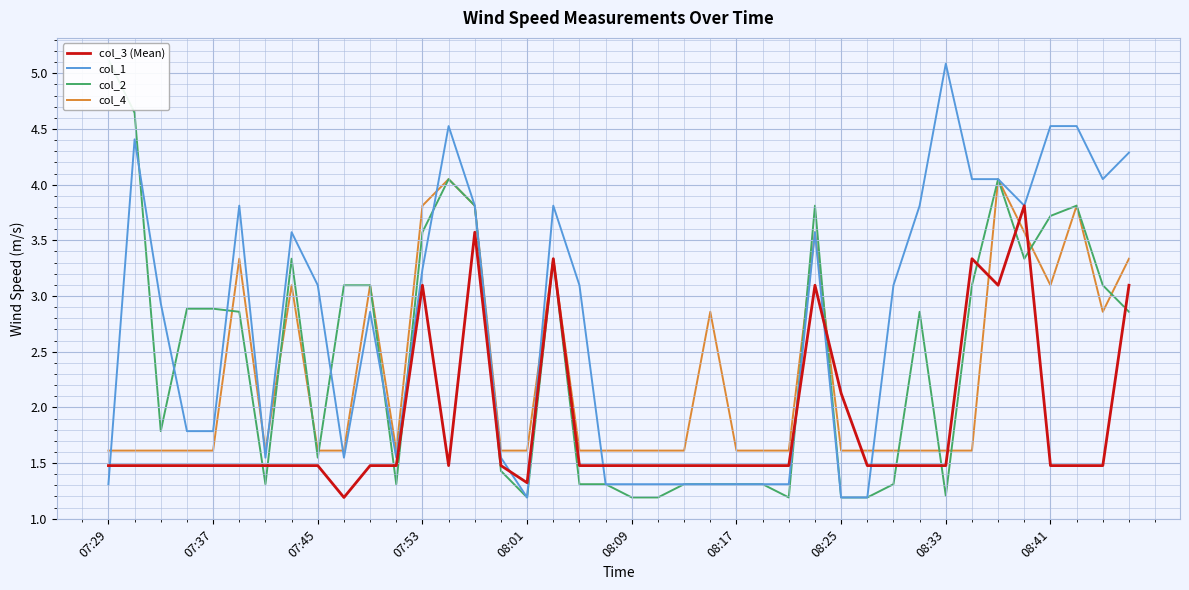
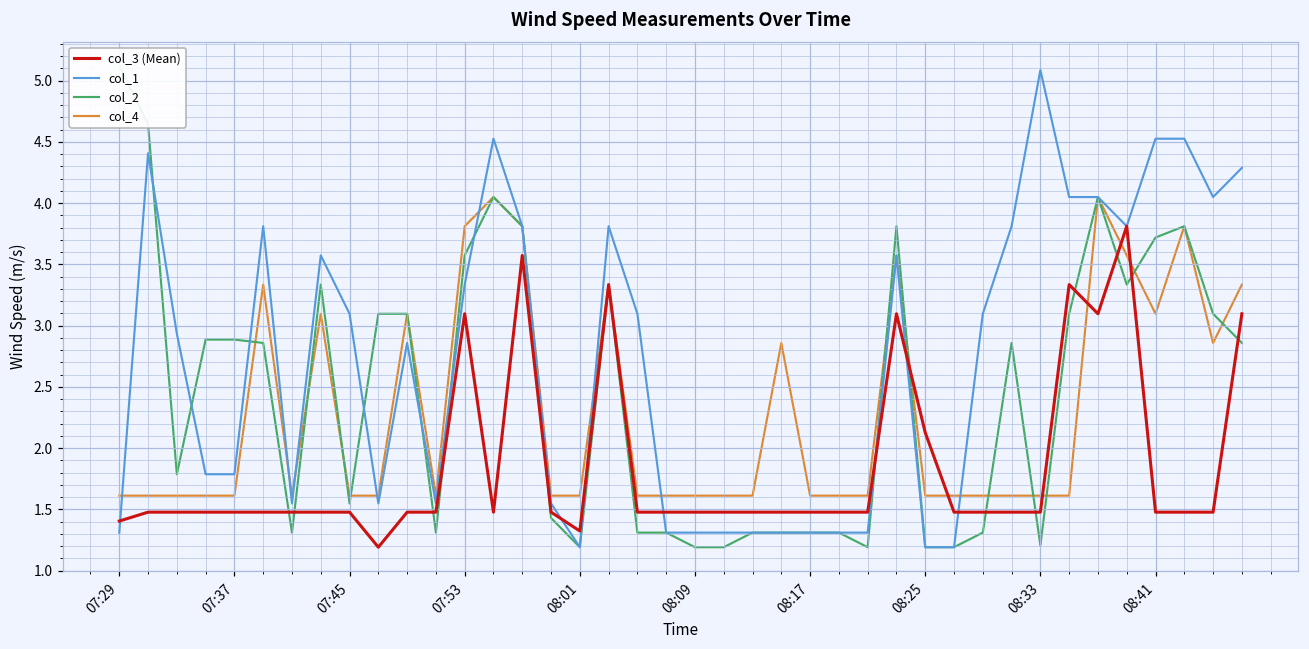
  {
    "col_3 (Mean)": {
-     "07:29": 1.48,
+     "07:29": 1.40,
      "07:37": 1.48,
      "07:45": 1.48,
      "07:53": 3.10,
      "08:01": 1.32,
      "08:09": 1.48,
      "08:17": 1.48,
      "08:25": 2.13,
      "08:33": 1.48,
      "08:41": 1.48
    },
    "col_1": {
      "07:29": 1.31,
      "07:37": 1.79,
      "07:45": 3.10,
-     "07:53": 3.24,
+     "07:53": 3.34,
      "08:09": 1.31,
      "08:33": 5.09,
      "08:41": 4.53
    },
    "col_2": {
      "07:37": 2.89,
      "07:45": 1.55,
      "07:53": 3.57,
      "08:09": 1.19,
      "08:33": 1.21,
      "08:41": 3.72
    },
    "col_4": {
      "07:29": 1.61,
      "07:37": 1.61,
      "07:45": 1.61,
      "07:53": 3.81,
      "08:01": 1.61,
      "08:09": 1.61,
      "08:17": 1.61,
      "08:25": 1.61,
      "08:33": 1.61,
      "08:41": 3.10
    }
  }
